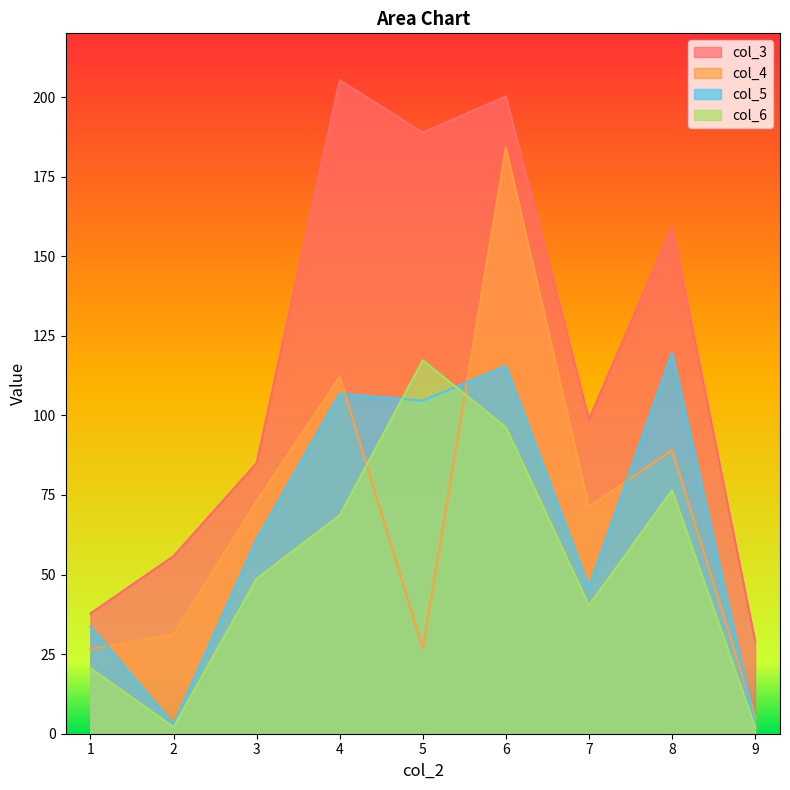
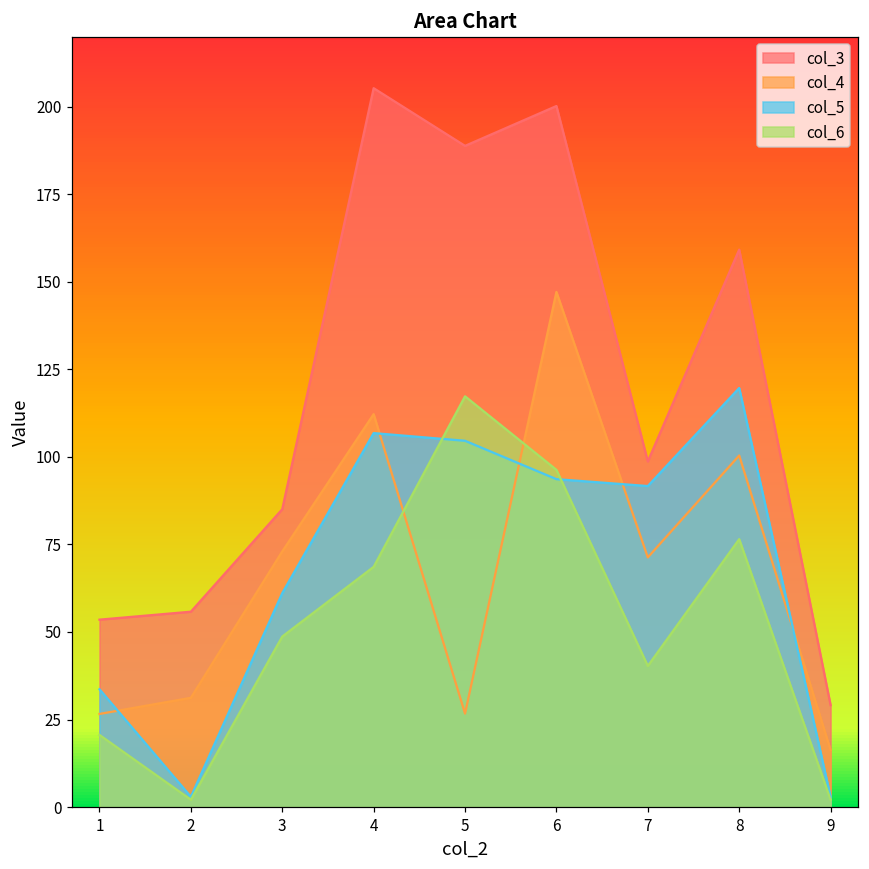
  {
    "col_3": {
-     "1": 38,
+     "1": 54,
      "2": 56,
      "3": 85,
      "4": 205,
      "5": 189,
      "6": 200,
      "7": 99,
      "8": 159,
      "9": 29
    },
    "col_4": {
      "1": 27,
      "2": 31,
      "3": 73,
      "4": 112,
      "5": 27,
-     "6": 184,
+     "6": 147,
      "7": 71,
-     "8": 89,
-     "9": 5
+     "8": 100,
+     "9": 16
    },
    "col_5": {
      "1": 34,
      "2": 3,
      "3": 61,
      "4": 107,
      "5": 105,
-     "6": 115,
-     "7": 46,
+     "6": 94,
+     "7": 92,
      "8": 120
    },
    "col_6": {
      "1": 21,
      "2": 2,
      "3": 49,
      "4": 69,
      "5": 117,
      "6": 96,
      "7": 40,
      "8": 77
    }
  }
